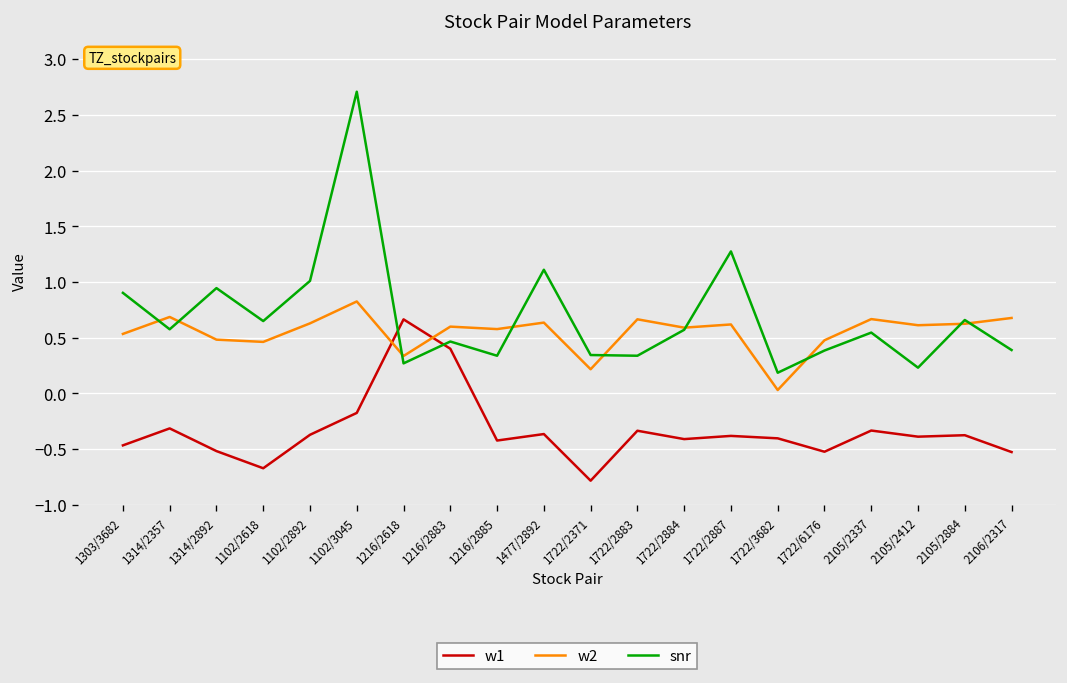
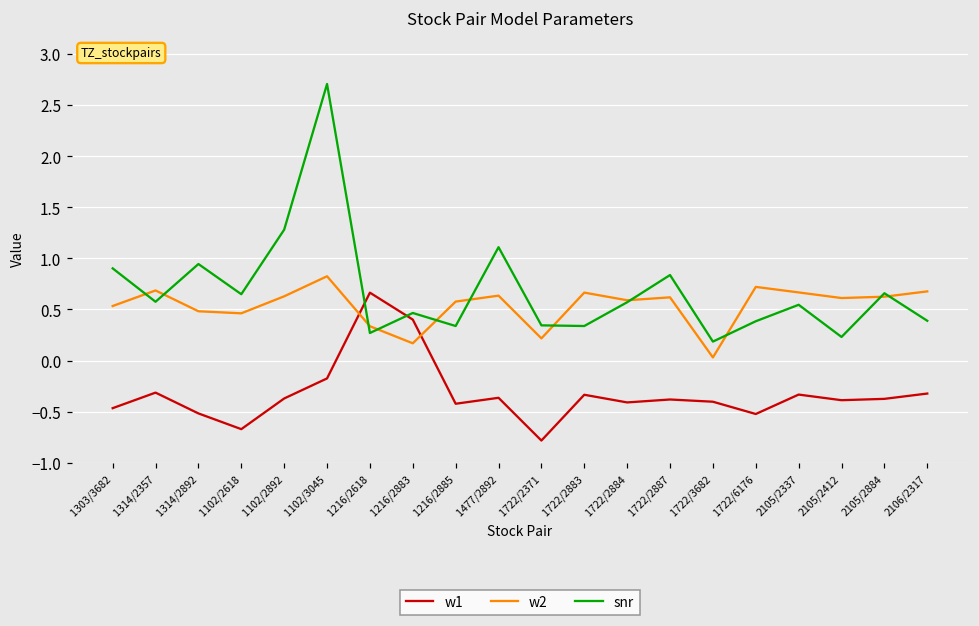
  {
    "w1": {
      "1303/3682": -0.5,
      "1314/2357": -0.3,
      "1314/2892": -0.5,
      "1102/2618": -0.7,
      "1102/2892": -0.4,
      "1102/3045": -0.2,
      "1216/2618": 0.7,
      "1216/2883": 0.4,
      "1216/2885": -0.4,
      "1477/2892": -0.4,
      "1722/2371": -0.8,
      "1722/2883": -0.3,
      "1722/2884": -0.4,
      "1722/2887": -0.4,
      "1722/3682": -0.4,
      "1722/6176": -0.5,
      "2105/2337": -0.3,
      "2105/2412": -0.4,
      "2105/2884": -0.4,
-     "2106/2317": -0.5
+     "2106/2317": -0.3
    },
    "w2": {
      "1303/3682": 0.5,
      "1314/2357": 0.7,
      "1314/2892": 0.5,
      "1102/2618": 0.5,
      "1102/2892": 0.6,
      "1102/3045": 0.8,
      "1216/2618": 0.3,
-     "1216/2883": 0.6,
+     "1216/2883": 0.2,
      "1216/2885": 0.6,
      "1477/2892": 0.6,
      "1722/2371": 0.2,
      "1722/2883": 0.7,
      "1722/2887": 0.6,
      "1722/3682": 0.0,
-     "1722/6176": 0.5,
+     "1722/6176": 0.7,
      "2105/2337": 0.7,
      "2105/2412": 0.6,
      "2105/2884": 0.6,
      "2106/2317": 0.7
    },
    "snr": {
      "1303/3682": 0.9,
      "1314/2357": 0.6,
      "1314/2892": 0.9,
      "1102/2618": 0.6,
-     "1102/2892": 1.0,
+     "1102/2892": 1.3,
      "1102/3045": 2.7,
      "1216/2618": 0.3,
      "1216/2883": 0.5,
      "1216/2885": 0.3,
      "1477/2892": 1.1,
      "1722/2371": 0.3,
      "1722/2883": 0.3,
-     "1722/2887": 1.3,
+     "1722/2887": 0.8,
      "1722/3682": 0.2,
      "1722/6176": 0.4,
      "2105/2337": 0.5,
      "2105/2412": 0.2,
      "2105/2884": 0.7,
      "2106/2317": 0.4
    }
  }
